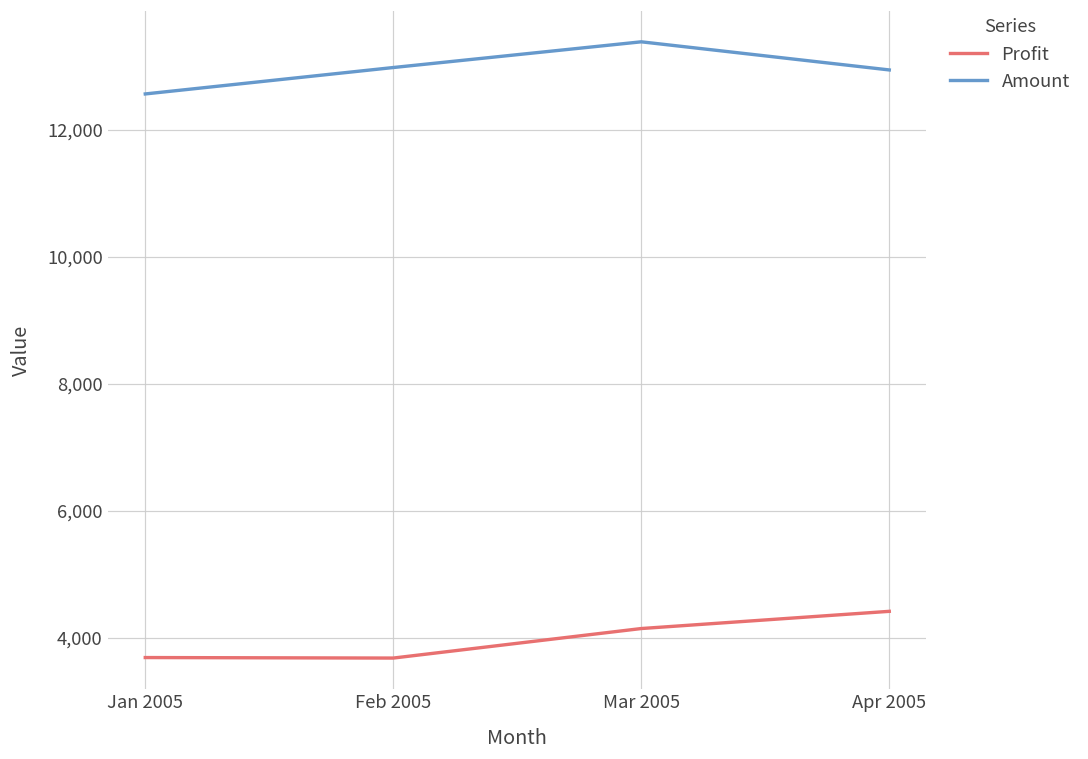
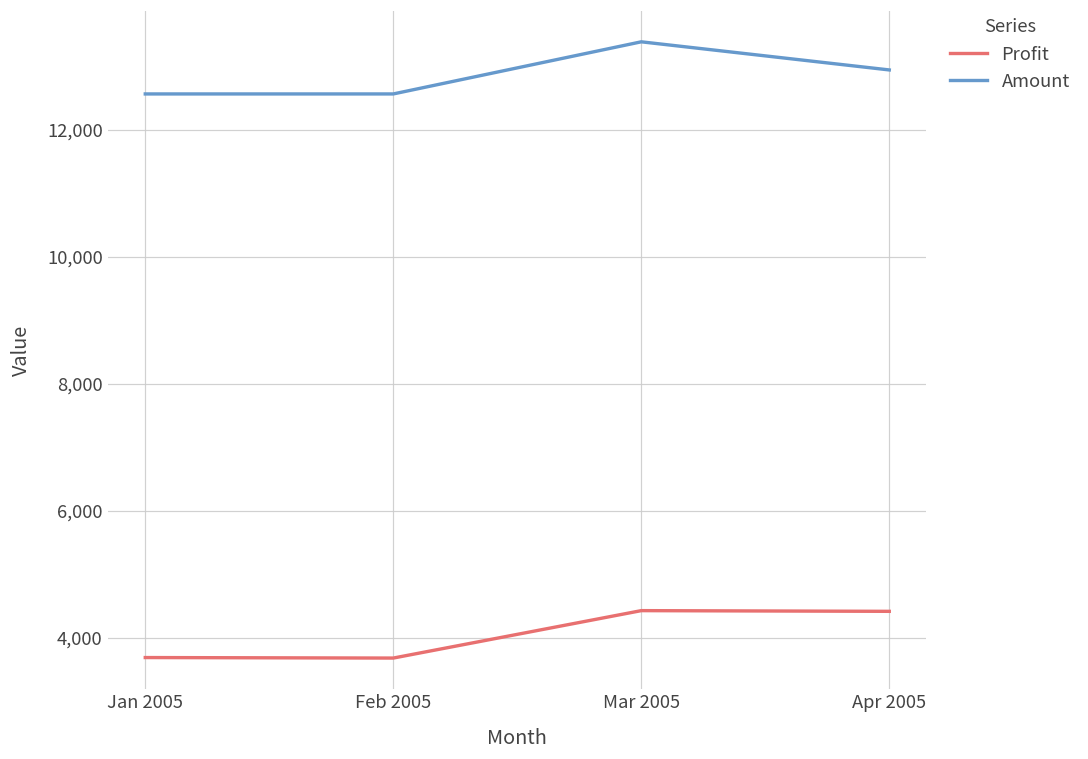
  {
    "Profit": {
      "Jan 2005": "3,700",
      "Feb 2005": "3,700",
-     "Mar 2005": "4,100",
+     "Mar 2005": "4,400",
      "Apr 2005": "4,400"
    },
    "Amount": {
      "Jan 2005": "12,600",
-     "Feb 2005": "13,000",
+     "Feb 2005": "12,600",
      "Mar 2005": "13,400",
      "Apr 2005": "12,900"
    }
  }
